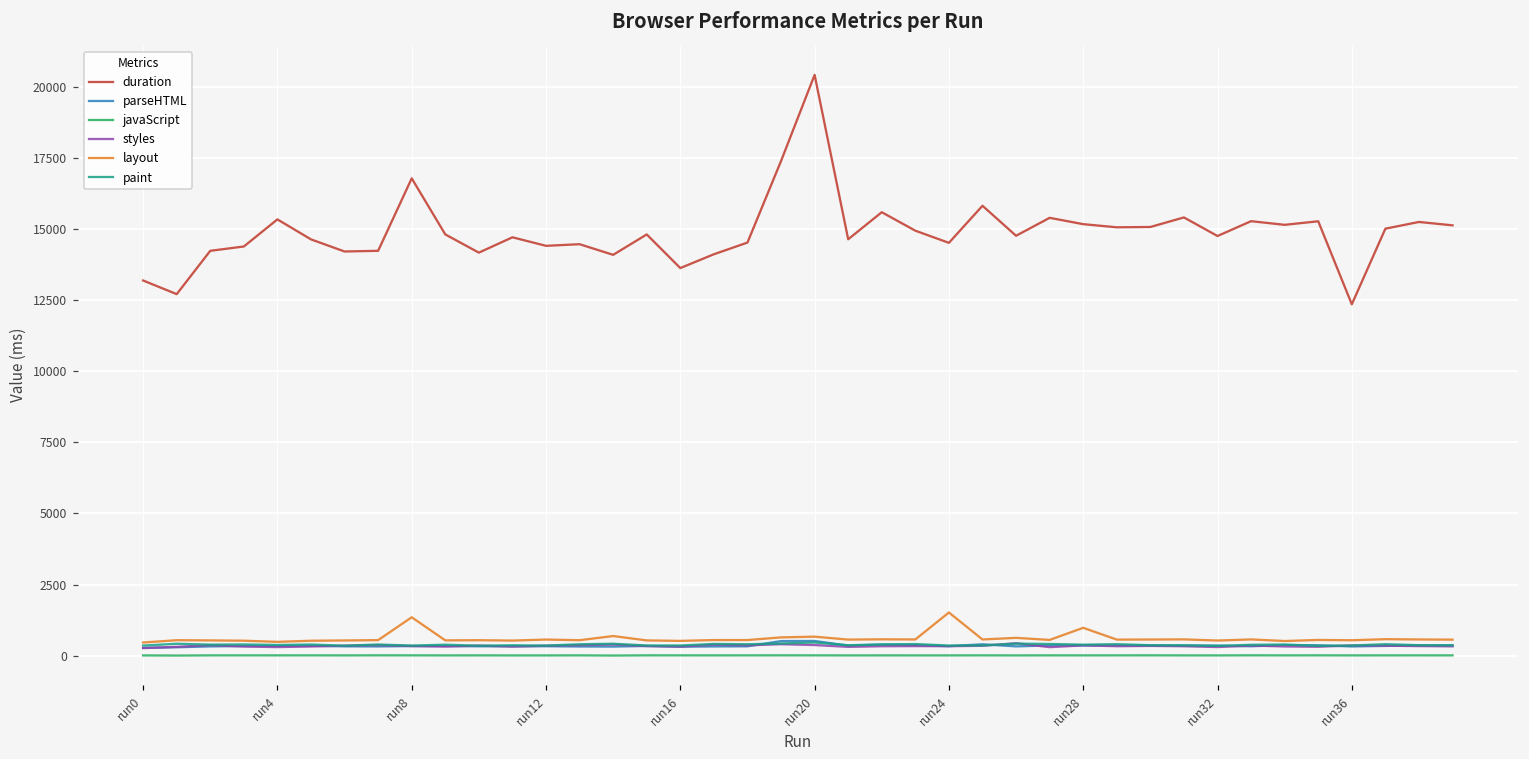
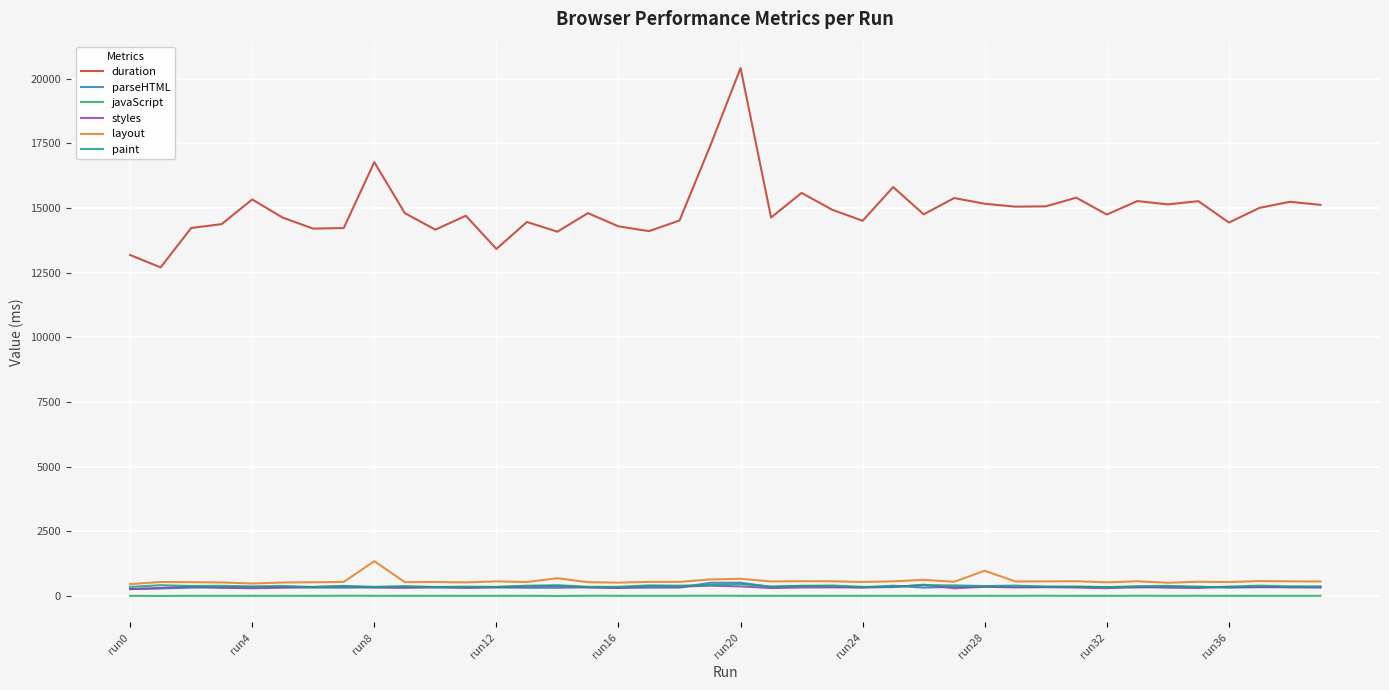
  {
    "duration": {
      "run0": 13200,
      "run4": 15300,
      "run8": 16800,
-     "run12": 14400,
-     "run16": 13600,
+     "run12": 13400,
+     "run16": 14300,
      "run20": 20400,
      "run24": 14500,
      "run28": 15200,
      "run32": 14700,
-     "run36": 12300
+     "run36": 14400
    },
    "layout": {
      "run0": 500,
      "run4": 500,
      "run8": 1300,
      "run12": 600,
      "run16": 500,
      "run20": 700,
-     "run24": 1500,
+     "run24": 500,
      "run28": 1000,
      "run32": 500,
      "run36": 500
    }
  }
